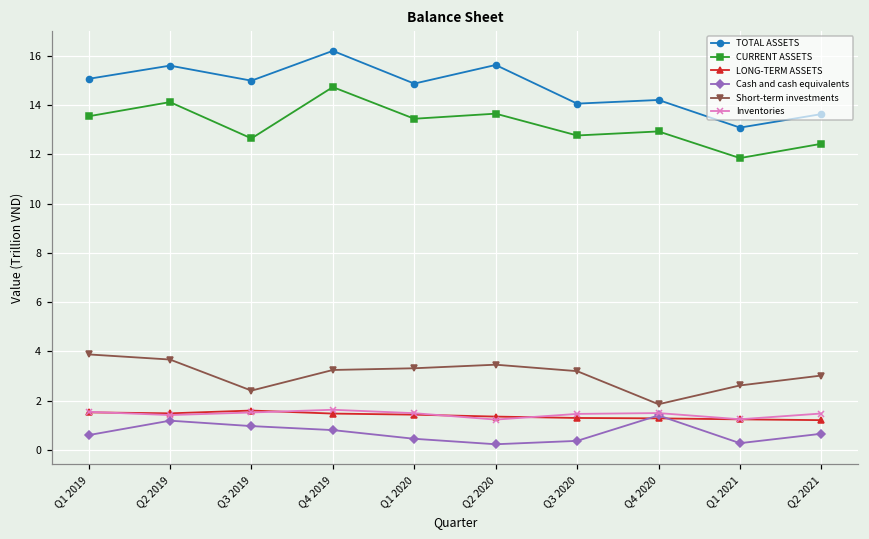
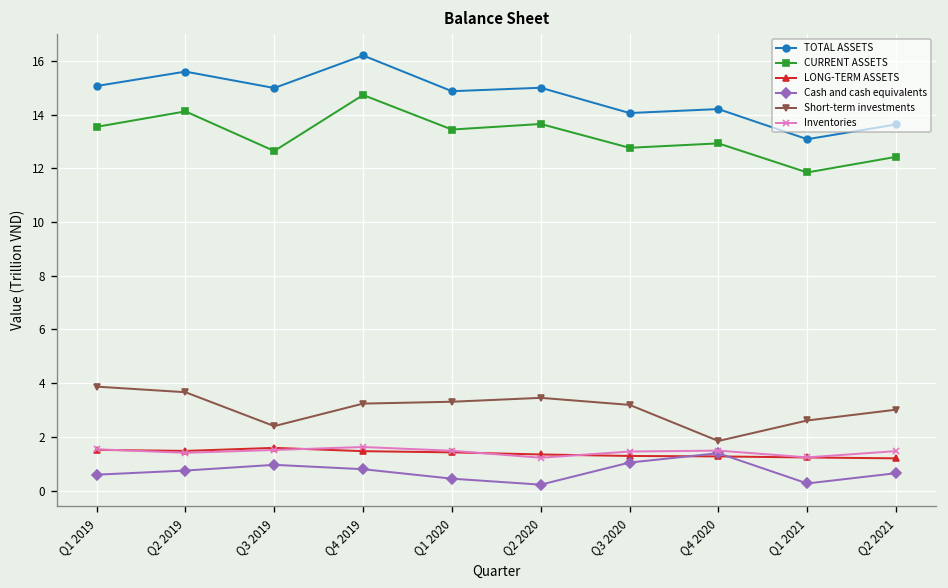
  {
    "TOTAL ASSETS": {
      "Q1 2019": 15.1,
      "Q2 2019": 15.6,
      "Q3 2019": 15.0,
      "Q4 2019": 16.2,
      "Q1 2020": 14.9,
-     "Q2 2020": 15.6,
+     "Q2 2020": 15.0,
      "Q3 2020": 14.1,
      "Q4 2020": 14.2,
      "Q1 2021": 13.1
    },
    "CURRENT ASSETS": {
      "Q1 2019": 13.5,
      "Q2 2019": 14.1,
      "Q3 2019": 12.6,
      "Q4 2019": 14.7,
      "Q1 2020": 13.4,
      "Q2 2020": 13.6,
      "Q3 2020": 12.8,
      "Q4 2020": 12.9,
      "Q1 2021": 11.8,
      "Q2 2021": 12.4
    },
    "LONG-TERM ASSETS": {
      "Q4 2019": 1.5,
      "Q2 2020": 1.3,
      "Q3 2020": 1.3,
      "Q4 2020": 1.3,
      "Q2 2021": 1.2
    },
    "Cash and cash equivalents": {
      "Q1 2019": 0.6,
-     "Q2 2019": 1.2,
+     "Q2 2019": 0.8,
      "Q3 2019": 1.0,
      "Q4 2019": 0.8,
      "Q1 2020": 0.4,
      "Q2 2020": 0.2,
-     "Q3 2020": 0.4,
+     "Q3 2020": 1.0,
      "Q1 2021": 0.3,
      "Q2 2021": 0.7
    },
    "Short-term investments": {
      "Q1 2019": 3.9,
      "Q2 2019": 3.7,
      "Q3 2019": 2.4,
      "Q4 2019": 3.2,
      "Q1 2020": 3.3,
      "Q2 2020": 3.5,
      "Q3 2020": 3.2,
      "Q4 2020": 1.9,
      "Q1 2021": 2.6,
      "Q2 2021": 3.0
    },
    "Inventories": {
      "Q4 2019": 1.6,
      "Q2 2020": 1.2,
      "Q3 2020": 1.5,
      "Q2 2021": 1.5
    }
  }
